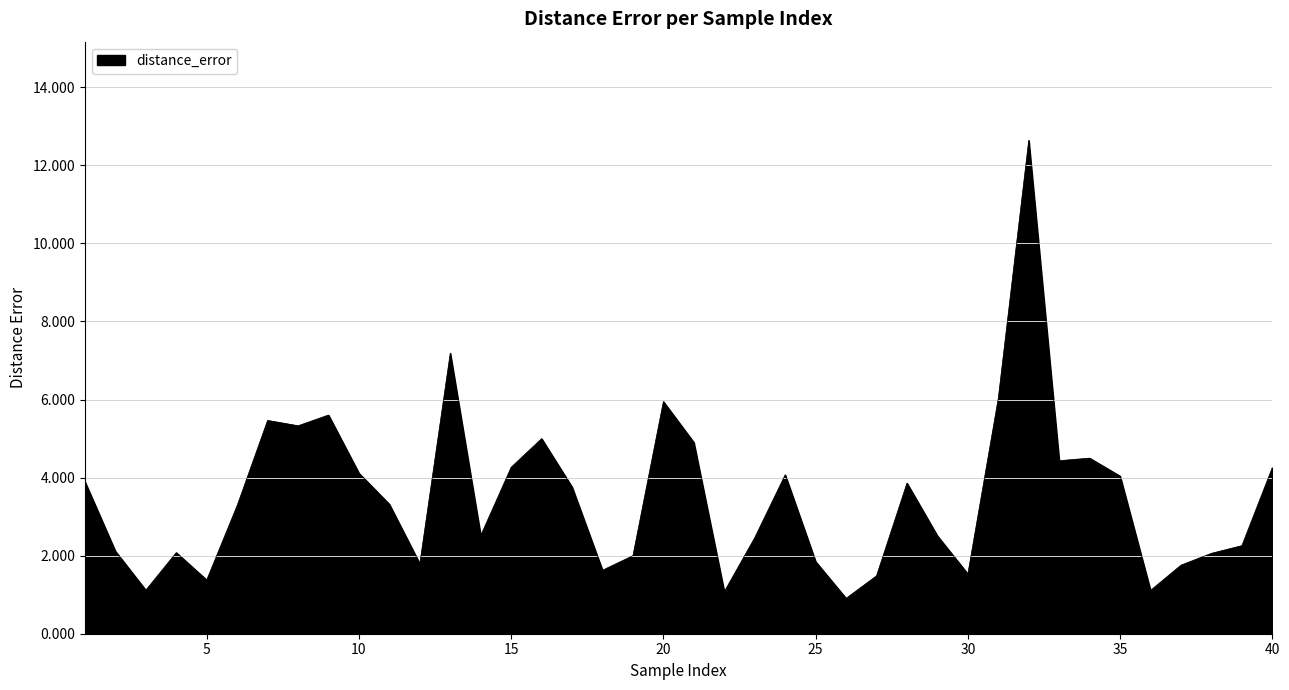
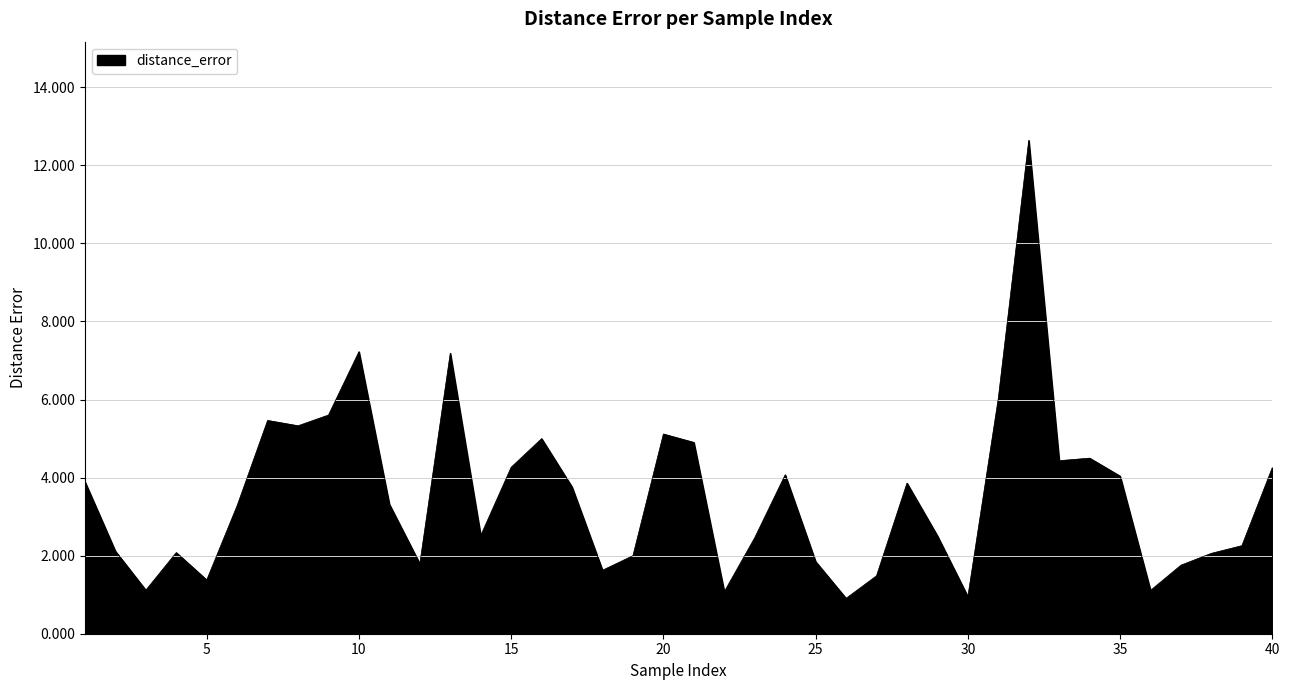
  {
    "5": 1.4,
-   "10": 4.1,
+   "10": 7.2,
    "15": 4.3,
-   "20": 5.9,
+   "20": 5.1,
    "25": 1.8,
-   "30": 1.5,
+   "30": 1.0,
    "35": 4.0,
    "40": 4.3
  }
